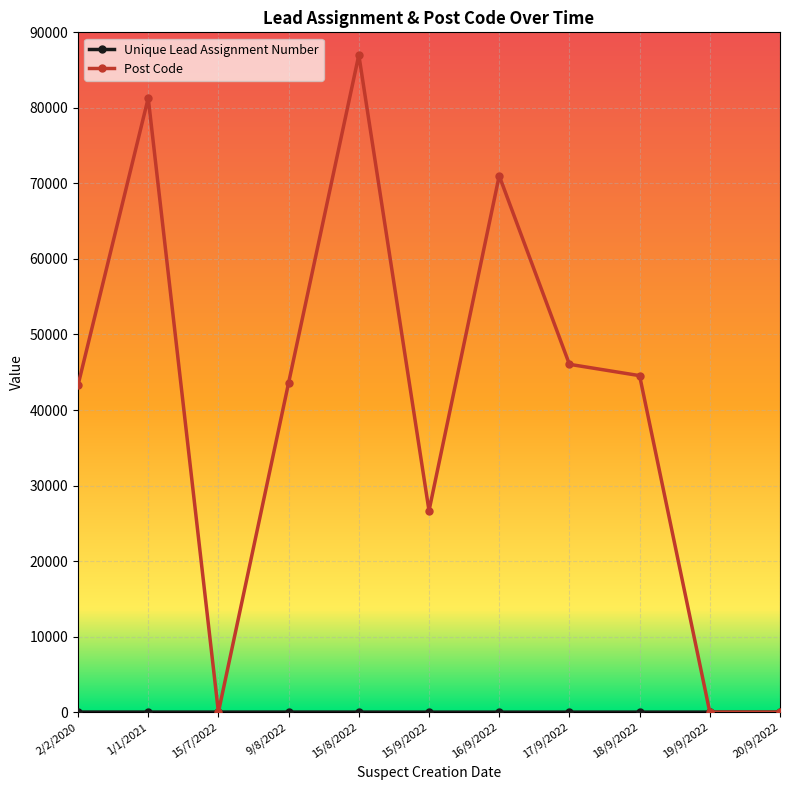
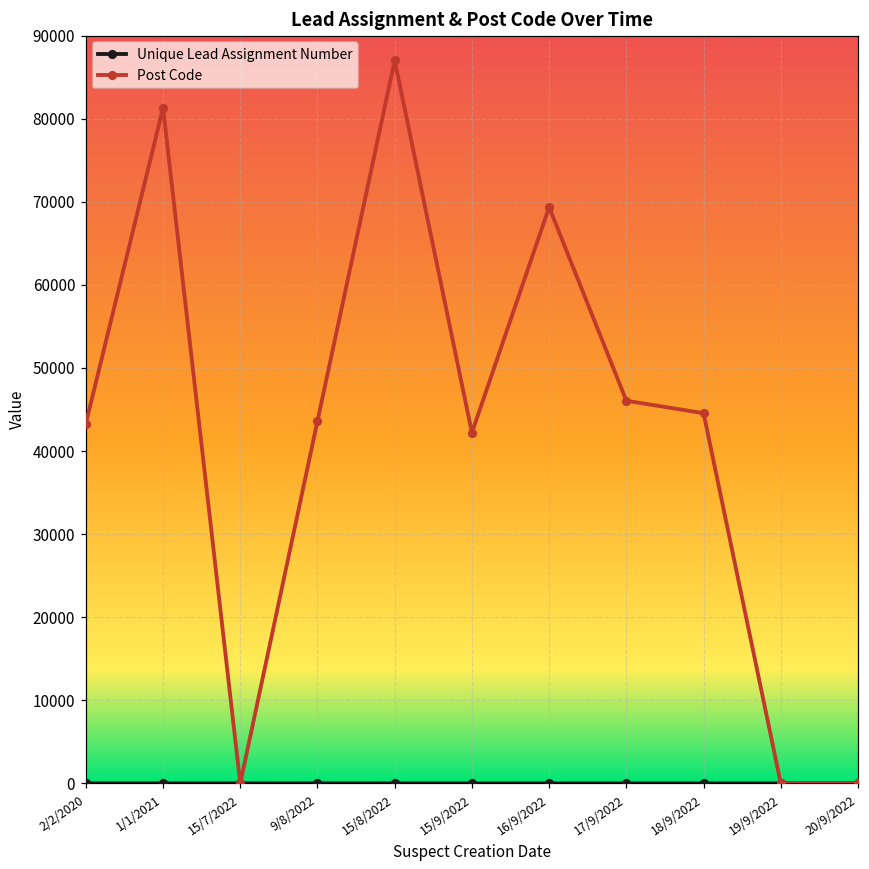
  {
    "Unique Lead Assignment Number": {
      "2/2/2020": 0,
      "1/1/2021": 0,
      "9/8/2022": 0,
      "15/8/2022": 0,
      "15/9/2022": 0,
      "16/9/2022": 0,
      "17/9/2022": 0,
      "18/9/2022": 0
    },
    "Post Code": {
      "2/2/2020": 43000,
      "1/1/2021": 81000,
      "9/8/2022": 44000,
      "15/8/2022": 87000,
-     "15/9/2022": 27000,
-     "16/9/2022": 71000,
+     "15/9/2022": 42000,
+     "16/9/2022": 69000,
      "17/9/2022": 46000,
      "18/9/2022": 45000
    }
  }
